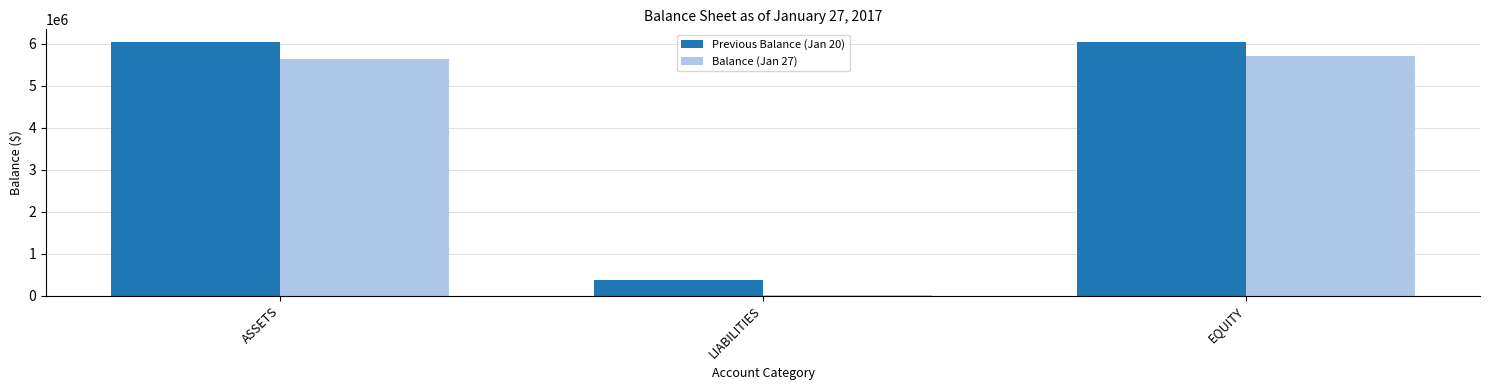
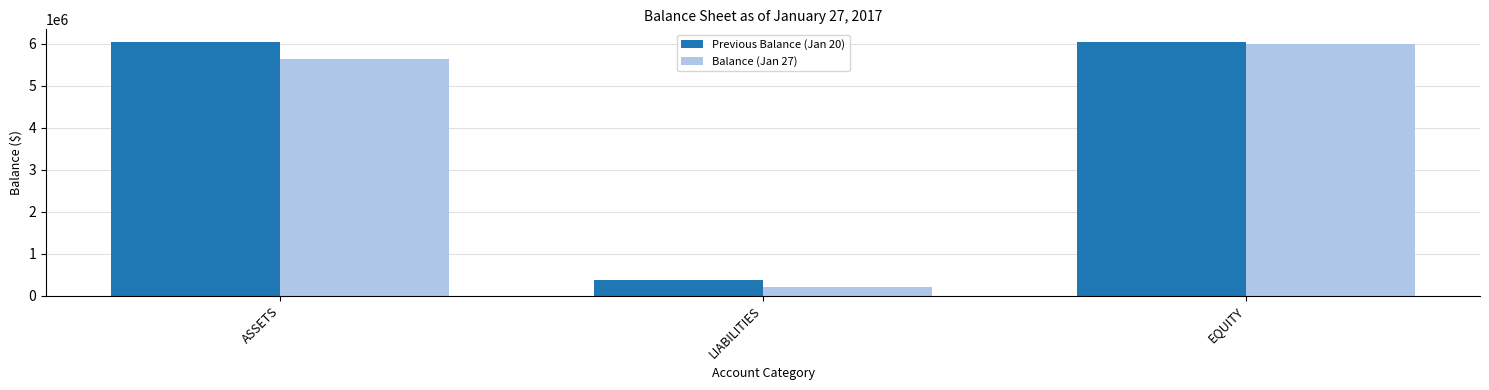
  {
    "Previous Balance (Jan 20)": {
      "ASSETS": 6000000,
      "LIABILITIES": 400000,
      "EQUITY": 6000000
    },
    "Balance (Jan 27)": {
      "ASSETS": 5600000,
-     "LIABILITIES": 0,
-     "EQUITY": 5700000
+     "LIABILITIES": 200000,
+     "EQUITY": 6000000
    }
  }
